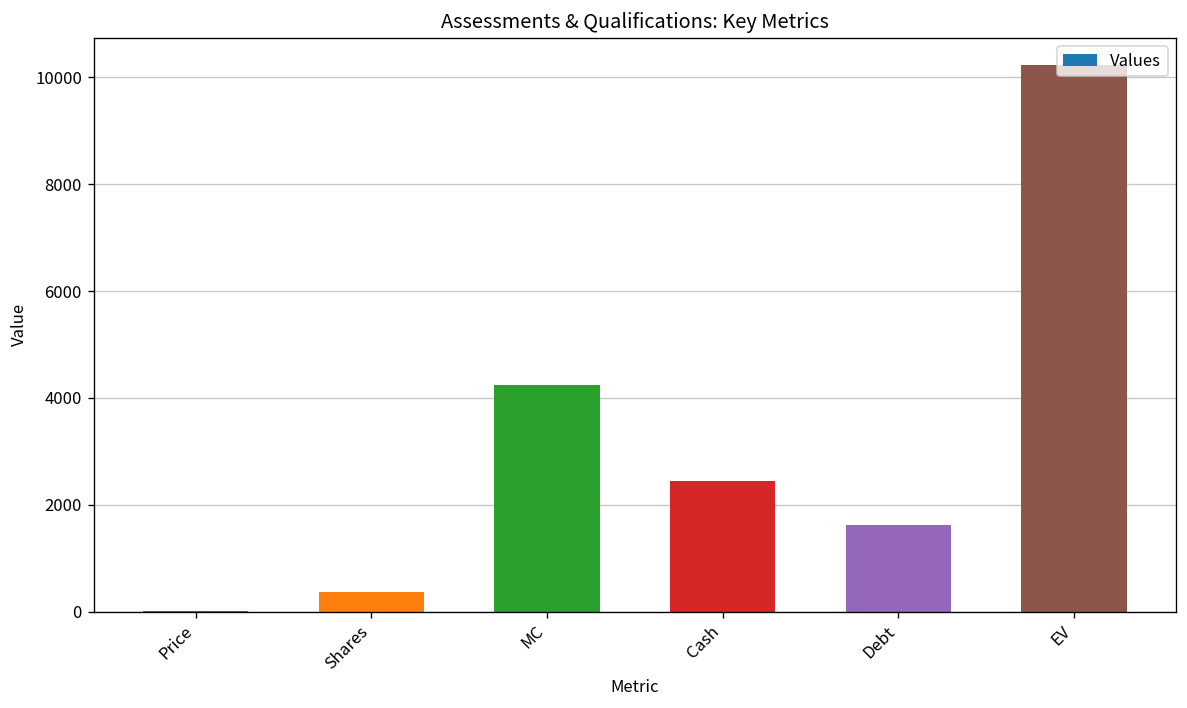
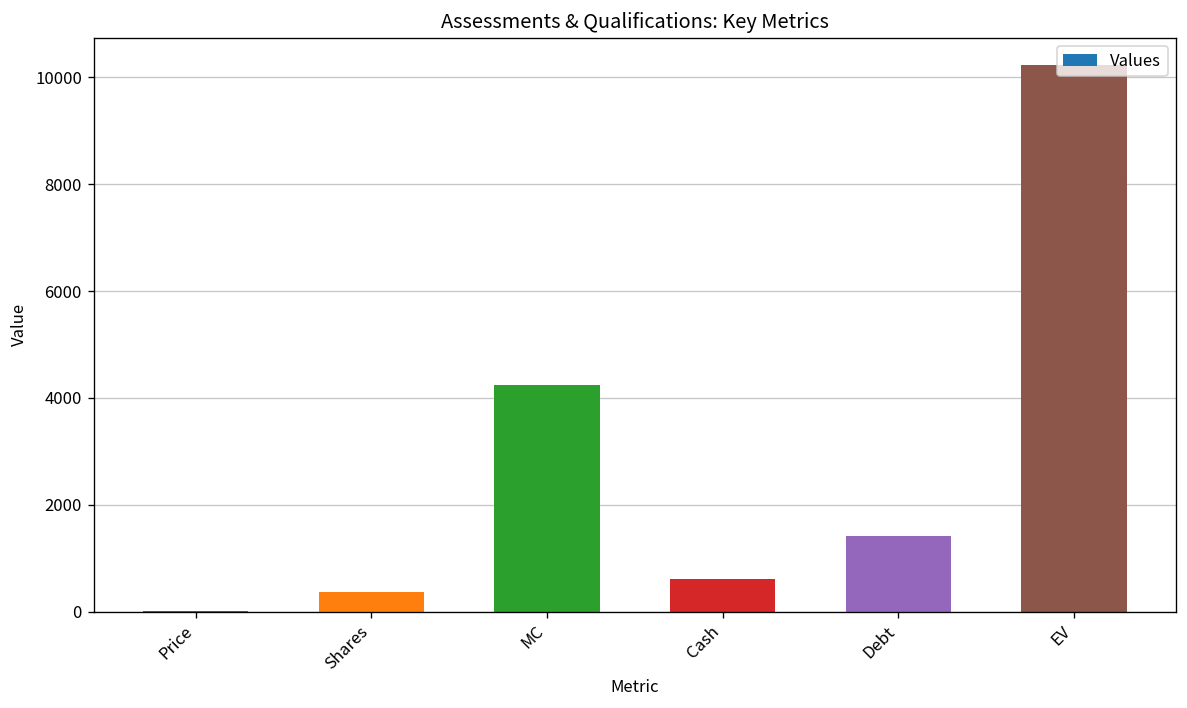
  {
    "Shares": 400,
    "MC": 4200,
-   "Cash": 2400,
-   "Debt": 1600
+   "Cash": 600,
+   "Debt": 1400
  }
